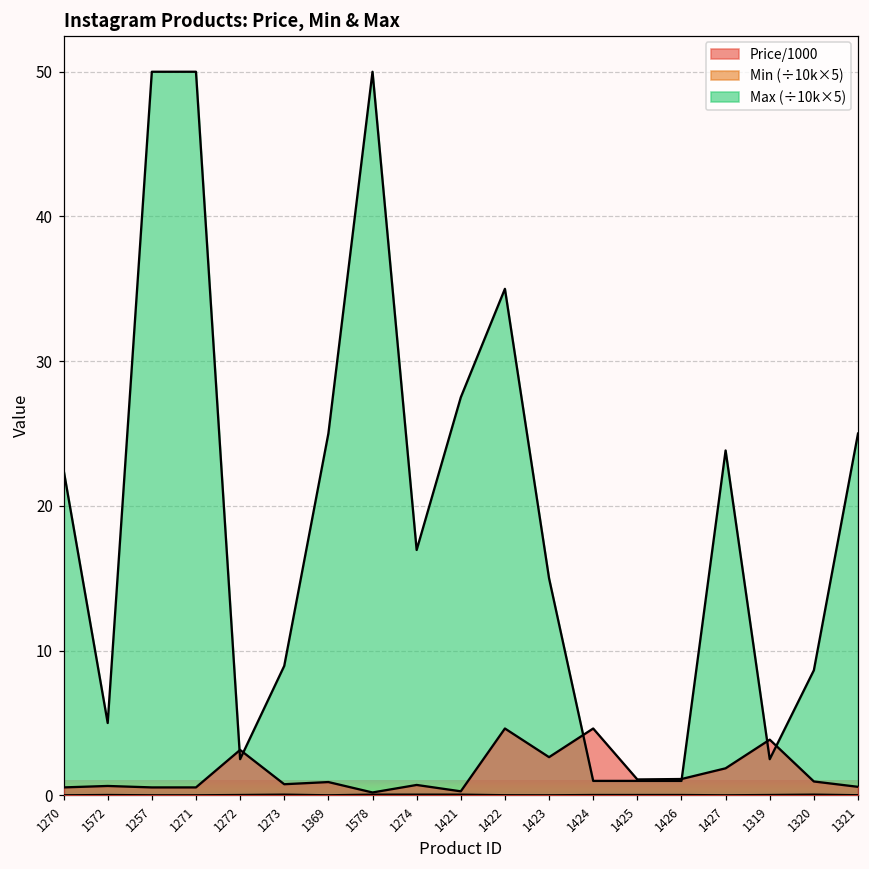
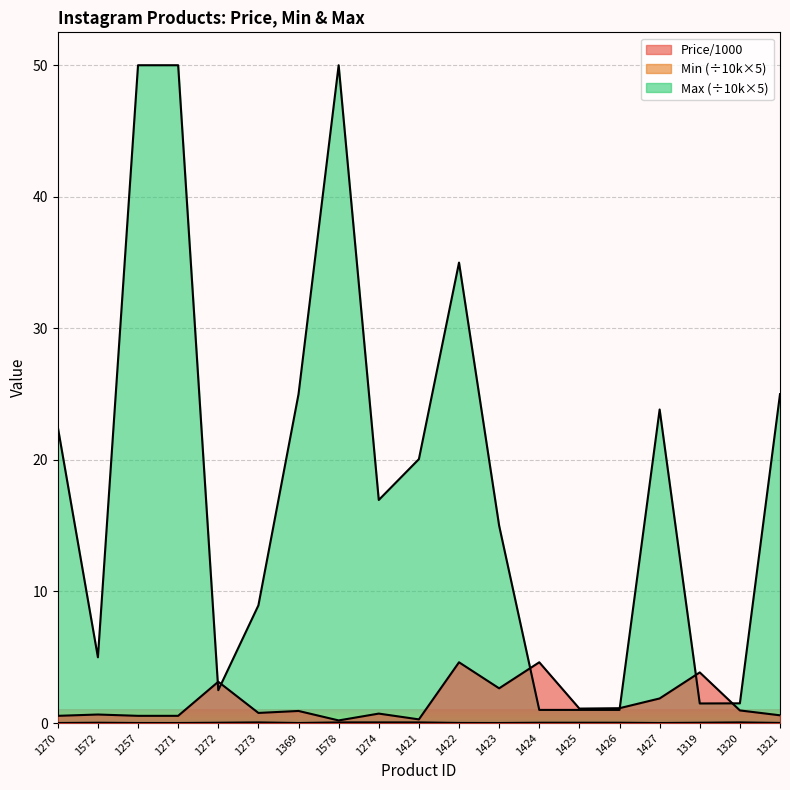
  {
    "Max (÷10k×5)": {
      "1270": 22.5,
      "1572": 5.0,
      "1257": 50.0,
      "1271": 50.0,
      "1272": 2.5,
      "1273": 8.9,
      "1369": 25.0,
      "1578": 50.0,
      "1274": 17.0,
-     "1421": 27.5,
+     "1421": 20.1,
      "1422": 35.0,
      "1423": 15.0,
      "1424": 1.0,
      "1427": 23.8,
-     "1319": 2.5,
-     "1320": 8.6,
+     "1319": 1.5,
+     "1320": 1.5,
      "1321": 25.0
    }
  }
